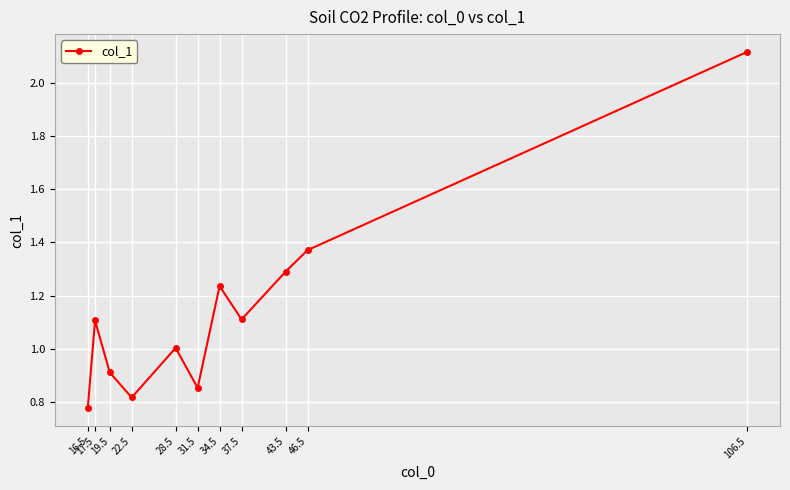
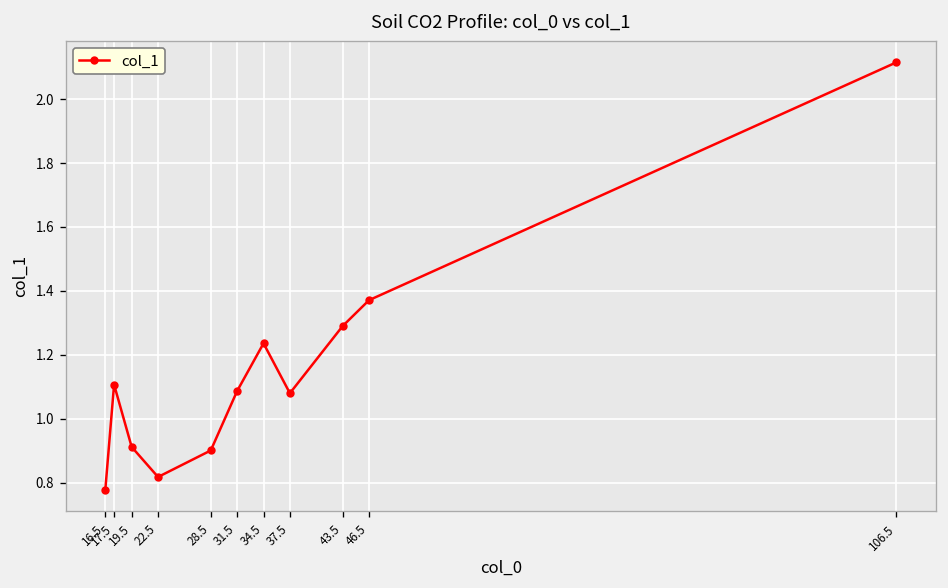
  {
    "16.5": 0.78,
    "17.5": 1.11,
    "19.5": 0.91,
    "22.5": 0.82,
-   "28.5": 1.00,
-   "31.5": 0.85,
+   "28.5": 0.90,
+   "31.5": 1.09,
    "34.5": 1.24,
-   "37.5": 1.11,
+   "37.5": 1.08,
    "43.5": 1.29,
    "46.5": 1.37,
    "106.5": 2.12
  }
